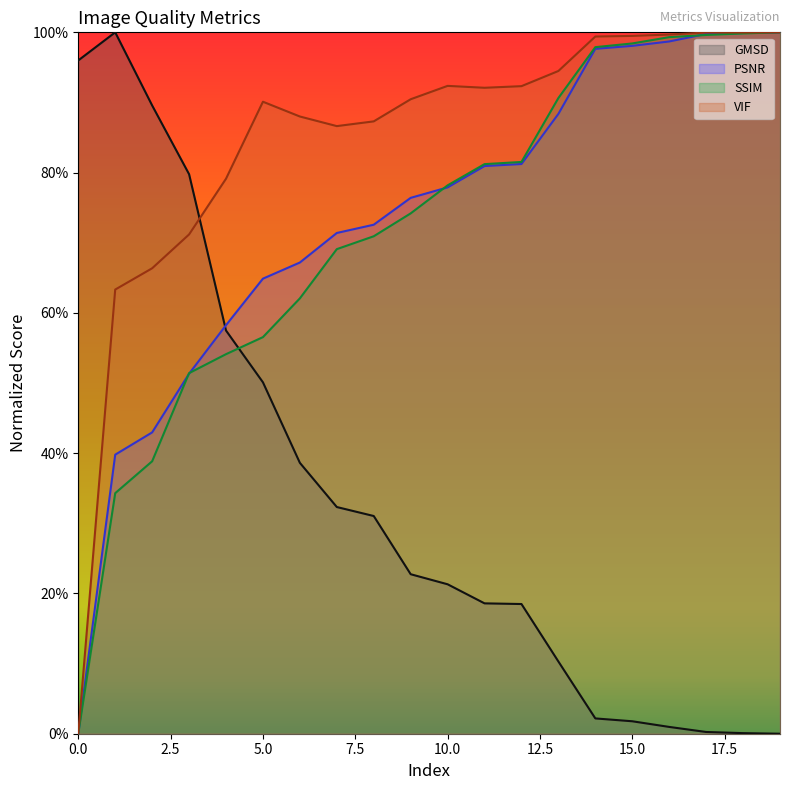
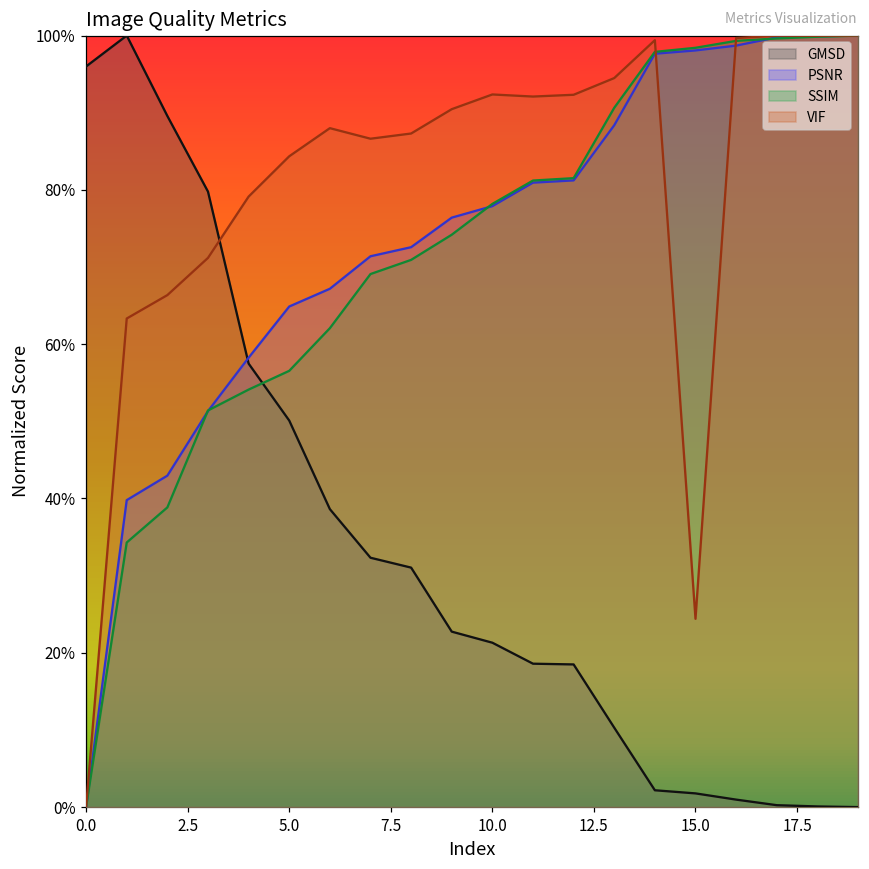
  {
    "PSNR": {
      "5.0": "65%"
    },
    "VIF": {
-     "5.0": "90%",
+     "5.0": "84%",
      "10.0": "92%",
-     "15.0": "99%"
+     "15.0": "24%"
    }
  }
